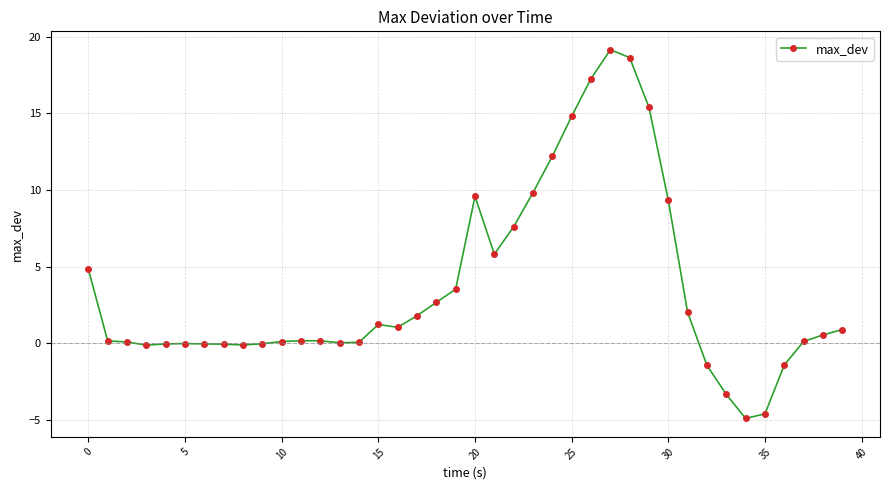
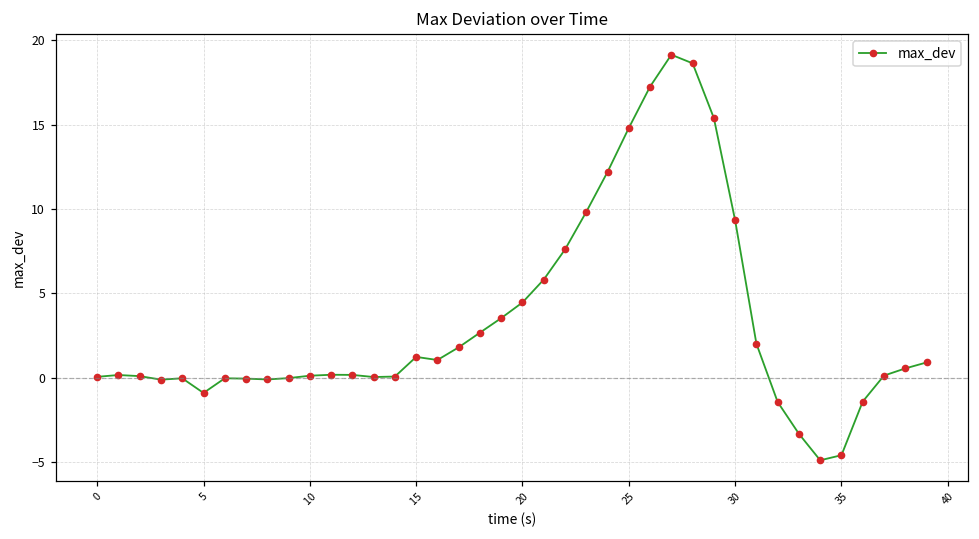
  {
-   "0": 4.8,
-   "5": 0.0,
+   "0": 0.1,
+   "5": -0.9,
    "10": 0.1,
    "15": 1.2,
-   "20": 9.6,
+   "20": 4.5,
    "25": 14.8,
    "30": 9.3,
    "35": -4.6
  }
